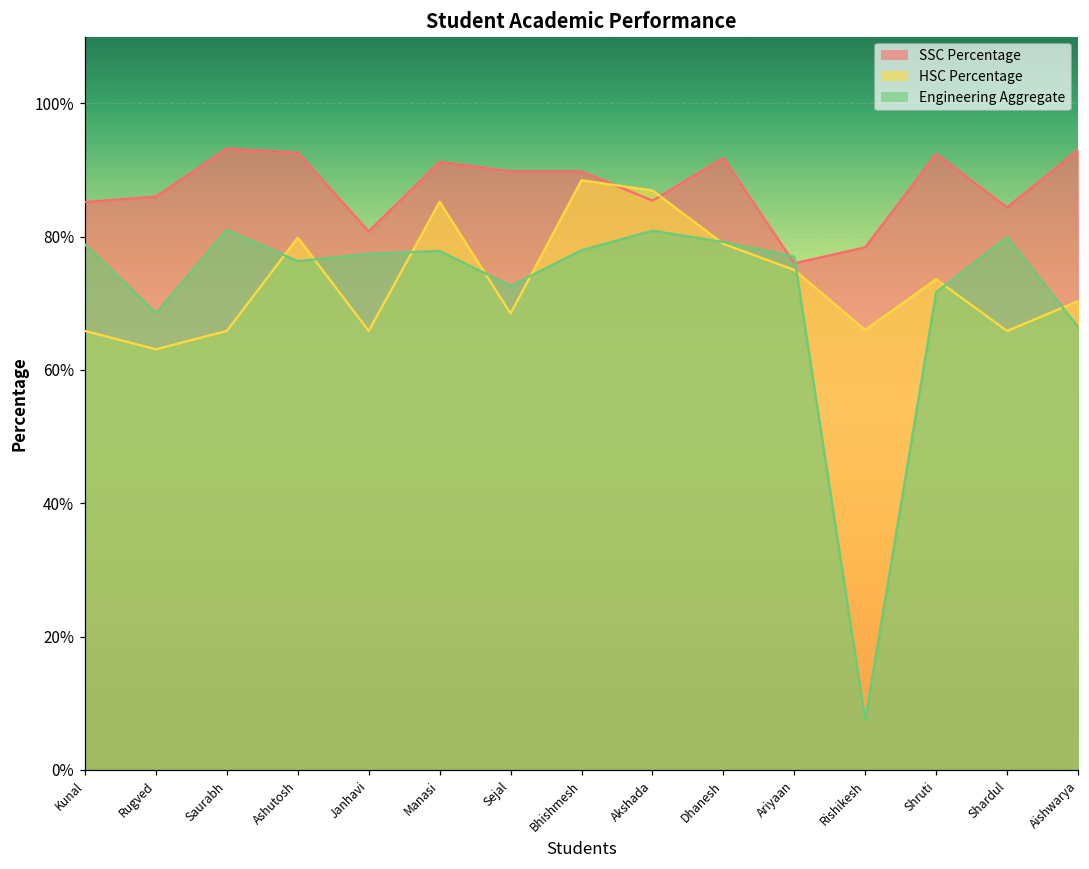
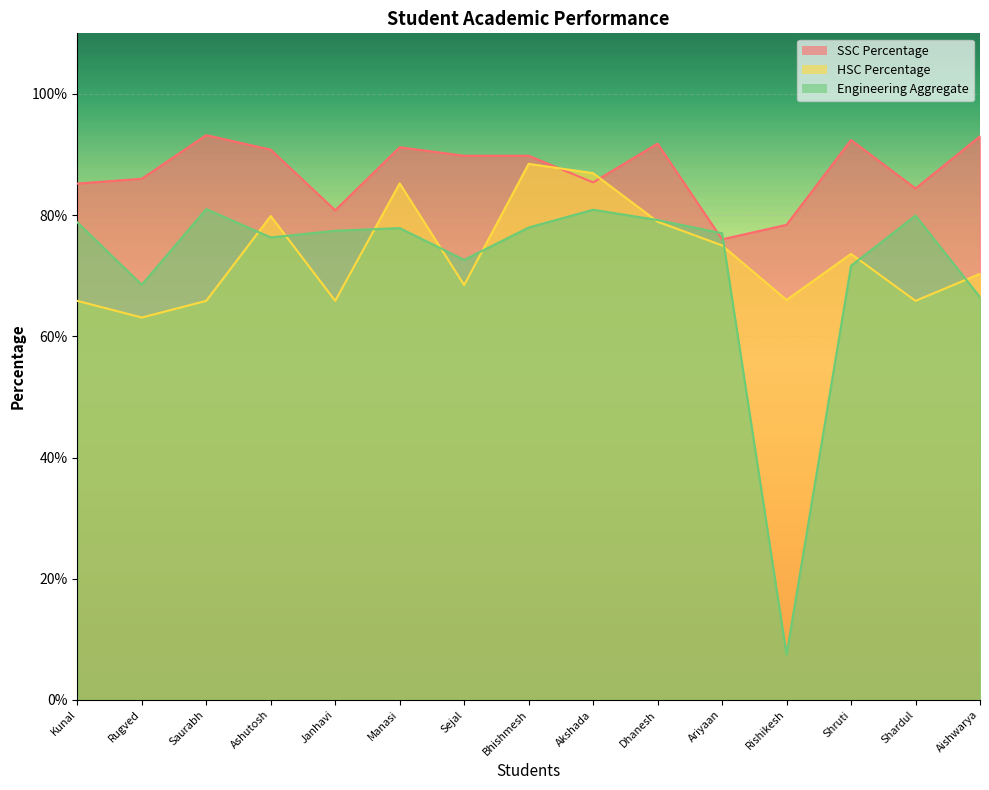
  {
    "SSC Percentage": {
      "Kunal": "85%",
      "Rugved": "86%",
      "Saurabh": "93%",
-     "Ashutosh": "93%",
+     "Ashutosh": "91%",
      "Janhavi": "81%",
      "Manasi": "91%",
      "Sejal": "90%",
      "Bhishmesh": "90%",
      "Akshada": "85%",
      "Dhanesh": "92%",
      "Ariyaan": "76%",
      "Rishikesh": "78%",
      "Shruti": "92%",
      "Shardul": "84%",
      "Aishwarya": "93%"
    },
    "HSC Percentage": {
      "Kunal": "66%",
      "Rugved": "63%",
      "Saurabh": "66%",
      "Ashutosh": "80%",
      "Janhavi": "66%",
      "Manasi": "85%",
      "Sejal": "68%",
      "Bhishmesh": "88%",
      "Akshada": "87%",
      "Ariyaan": "75%",
      "Rishikesh": "66%",
      "Shruti": "74%",
      "Shardul": "66%",
      "Aishwarya": "70%"
    },
    "Engineering Aggregate": {
      "Kunal": "79%",
      "Rugved": "69%",
      "Saurabh": "81%",
      "Ashutosh": "76%",
      "Janhavi": "77%",
      "Manasi": "78%",
      "Sejal": "73%",
      "Bhishmesh": "78%",
      "Akshada": "81%",
      "Ariyaan": "77%",
      "Rishikesh": "7%",
      "Shruti": "72%",
      "Shardul": "80%",
      "Aishwarya": "66%"
    }
  }
